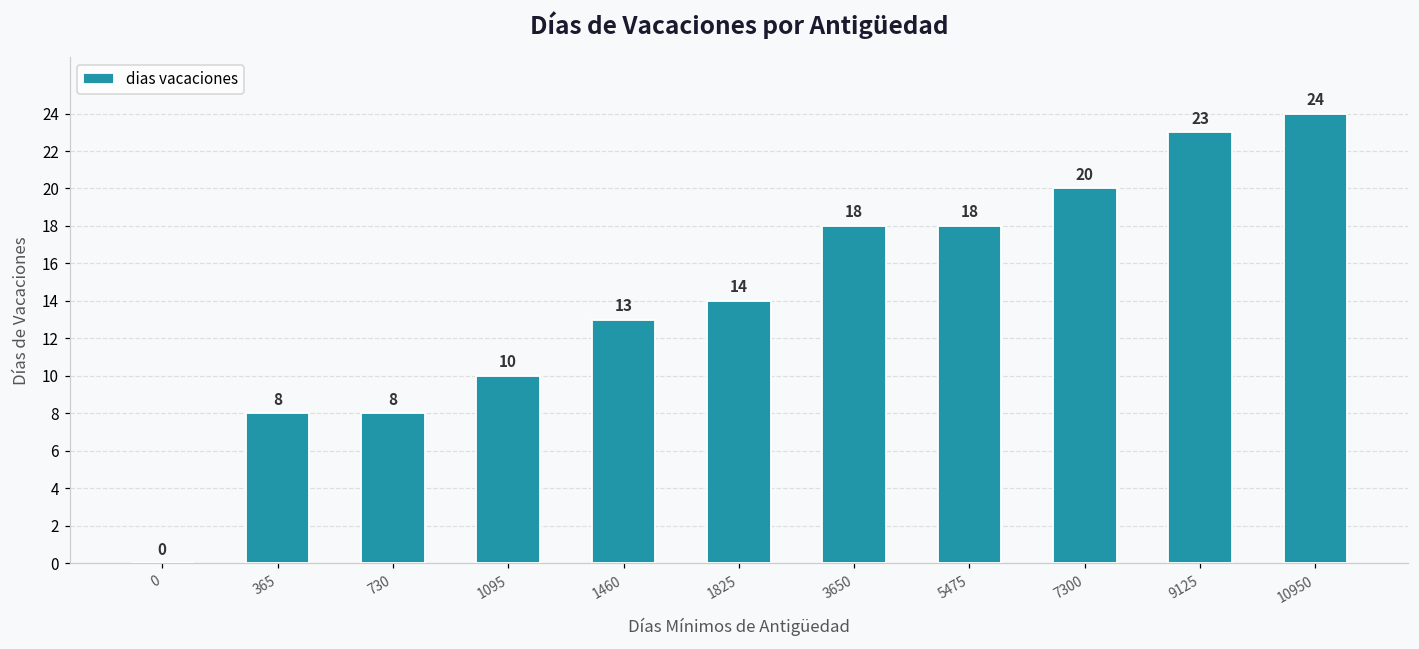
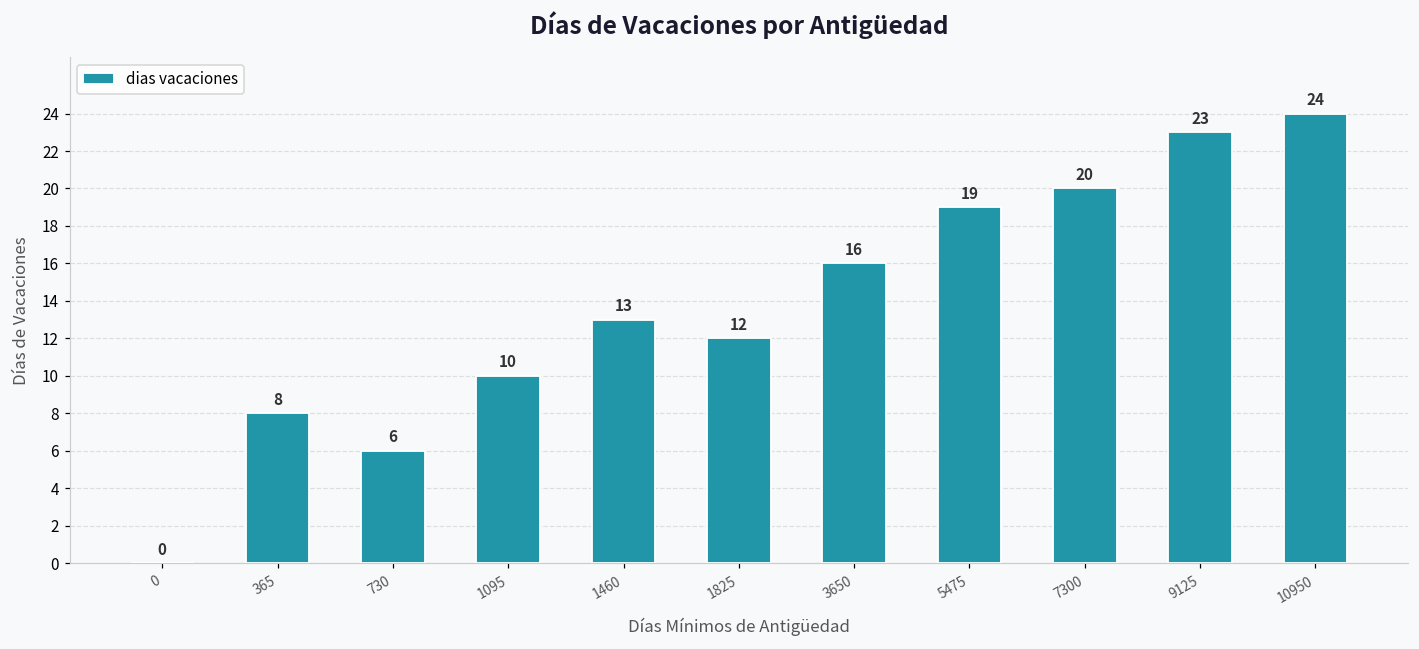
  {
    "0": 0,
    "365": 8,
-   "730": 8,
+   "730": 6,
    "1095": 10,
    "1460": 13,
-   "1825": 14,
-   "3650": 18,
-   "5475": 18,
+   "1825": 12,
+   "3650": 16,
+   "5475": 19,
    "7300": 20,
    "9125": 23,
    "10950": 24
  }
